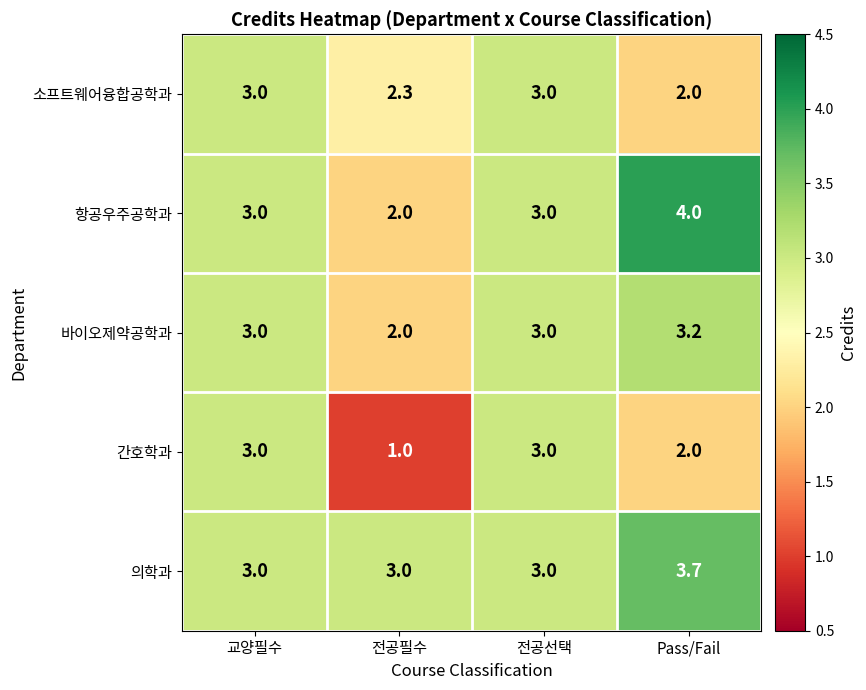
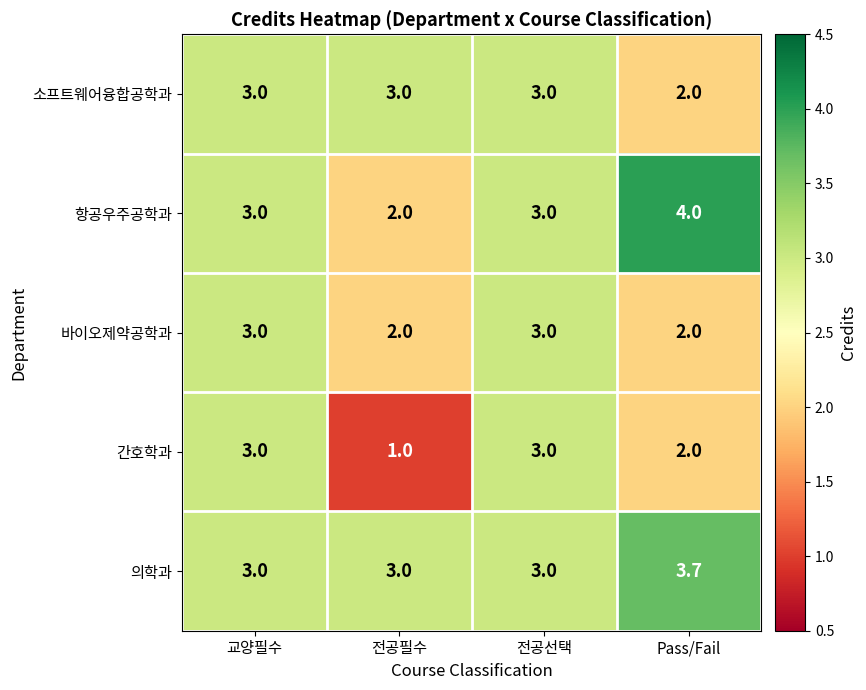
  {
    "소프트웨어융합공학과": {
      "교양필수": 3.0,
-     "전공필수": 2.3,
+     "전공필수": 3.0,
      "전공선택": 3.0,
      "Pass/Fail": 2.0
    },
    "항공우주공학과": {
      "교양필수": 3.0,
      "전공필수": 2.0,
      "전공선택": 3.0,
      "Pass/Fail": 4.0
    },
    "바이오제약공학과": {
      "교양필수": 3.0,
      "전공필수": 2.0,
      "전공선택": 3.0,
-     "Pass/Fail": 3.2
+     "Pass/Fail": 2.0
    },
    "간호학과": {
      "교양필수": 3.0,
      "전공필수": 1.0,
      "전공선택": 3.0,
      "Pass/Fail": 2.0
    },
    "의학과": {
      "교양필수": 3.0,
      "전공필수": 3.0,
      "전공선택": 3.0,
      "Pass/Fail": 3.7
    }
  }
